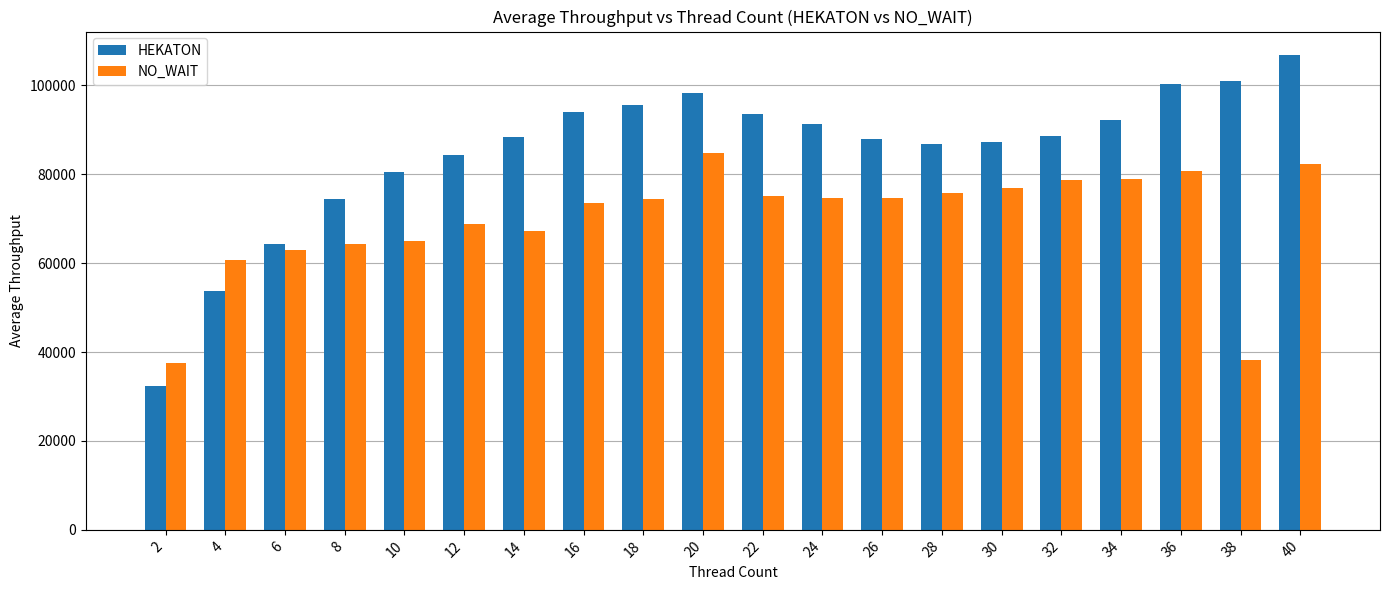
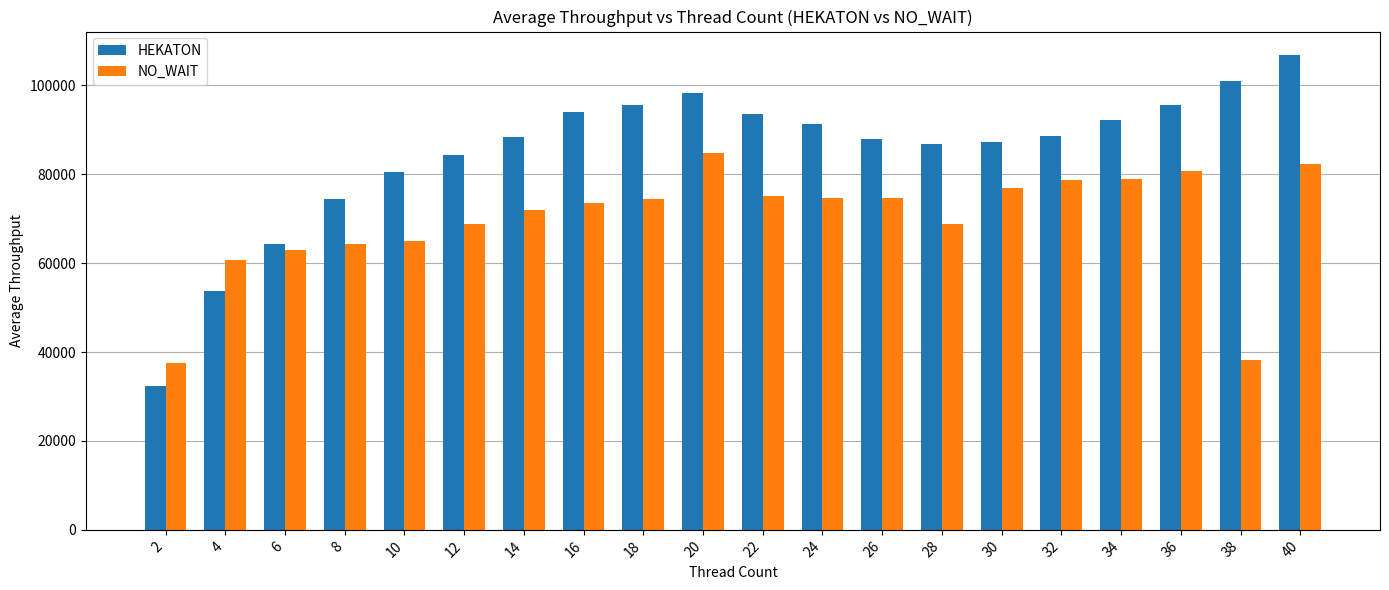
  {
    "HEKATON": {
      "2": 32000,
      "4": 54000,
      "6": 64000,
      "8": 74000,
      "10": 80000,
      "12": 84000,
      "14": 88000,
      "16": 94000,
      "18": 95000,
      "20": 98000,
      "22": 94000,
      "24": 91000,
      "26": 88000,
      "28": 87000,
      "30": 87000,
      "32": 88000,
      "34": 92000,
-     "36": 100000,
+     "36": 96000,
      "38": 101000,
      "40": 107000
    },
    "NO_WAIT": {
      "2": 37000,
      "4": 61000,
      "6": 63000,
      "8": 64000,
      "10": 65000,
      "12": 69000,
-     "14": 67000,
+     "14": 72000,
      "16": 73000,
      "18": 74000,
      "20": 85000,
      "22": 75000,
      "24": 75000,
      "26": 75000,
-     "28": 76000,
+     "28": 69000,
      "30": 77000,
      "32": 79000,
      "34": 79000,
      "36": 81000,
      "38": 38000,
      "40": 82000
    }
  }
